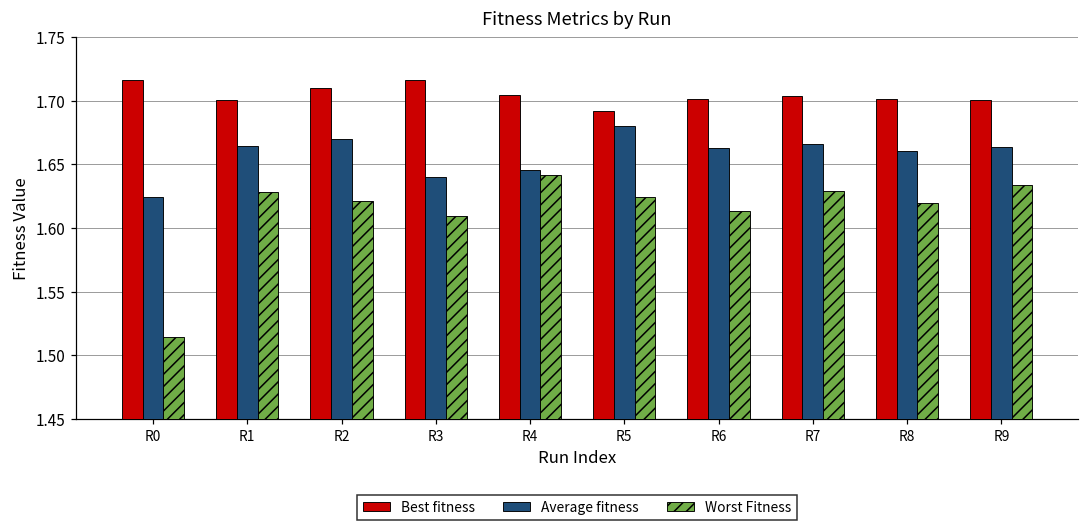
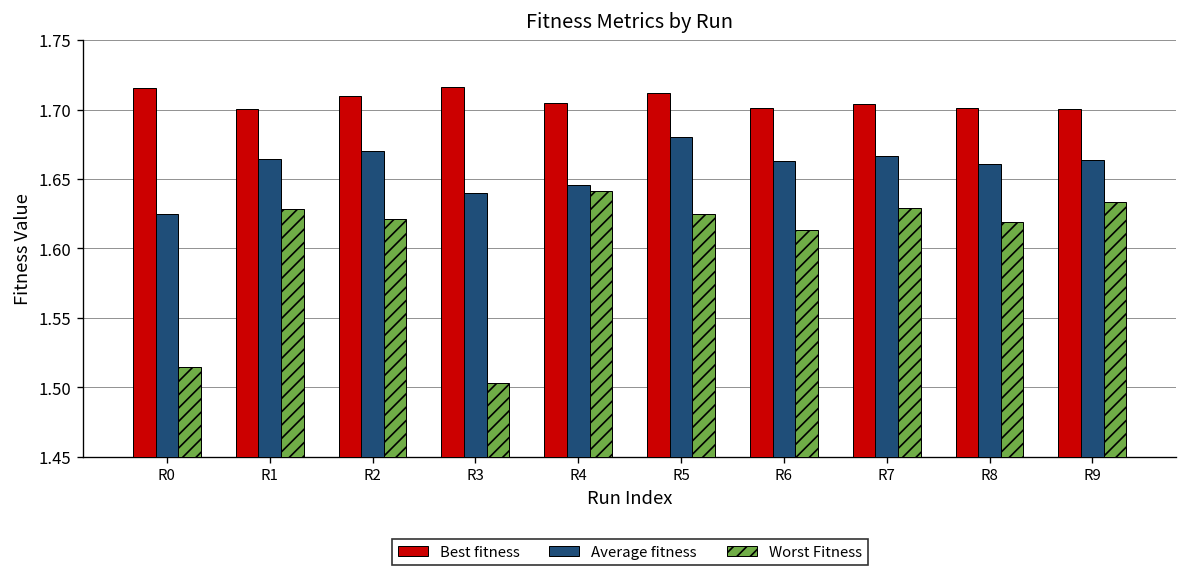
  {
    "Best fitness": {
      "R0": 1.716,
      "R1": 1.700,
      "R2": 1.710,
      "R3": 1.716,
      "R4": 1.705,
-     "R5": 1.692,
+     "R5": 1.712,
      "R6": 1.701,
      "R7": 1.704,
      "R8": 1.701,
      "R9": 1.700
    },
    "Average fitness": {
      "R0": 1.624,
      "R1": 1.665,
      "R2": 1.670,
      "R3": 1.640,
      "R4": 1.646,
      "R5": 1.680,
      "R6": 1.663,
      "R7": 1.666,
      "R8": 1.660,
      "R9": 1.664
    },
    "Worst Fitness": {
      "R0": 1.514,
      "R1": 1.628,
      "R2": 1.621,
-     "R3": 1.610,
+     "R3": 1.503,
      "R4": 1.642,
      "R5": 1.625,
      "R6": 1.613,
      "R7": 1.629,
      "R8": 1.619,
      "R9": 1.634
    }
  }
